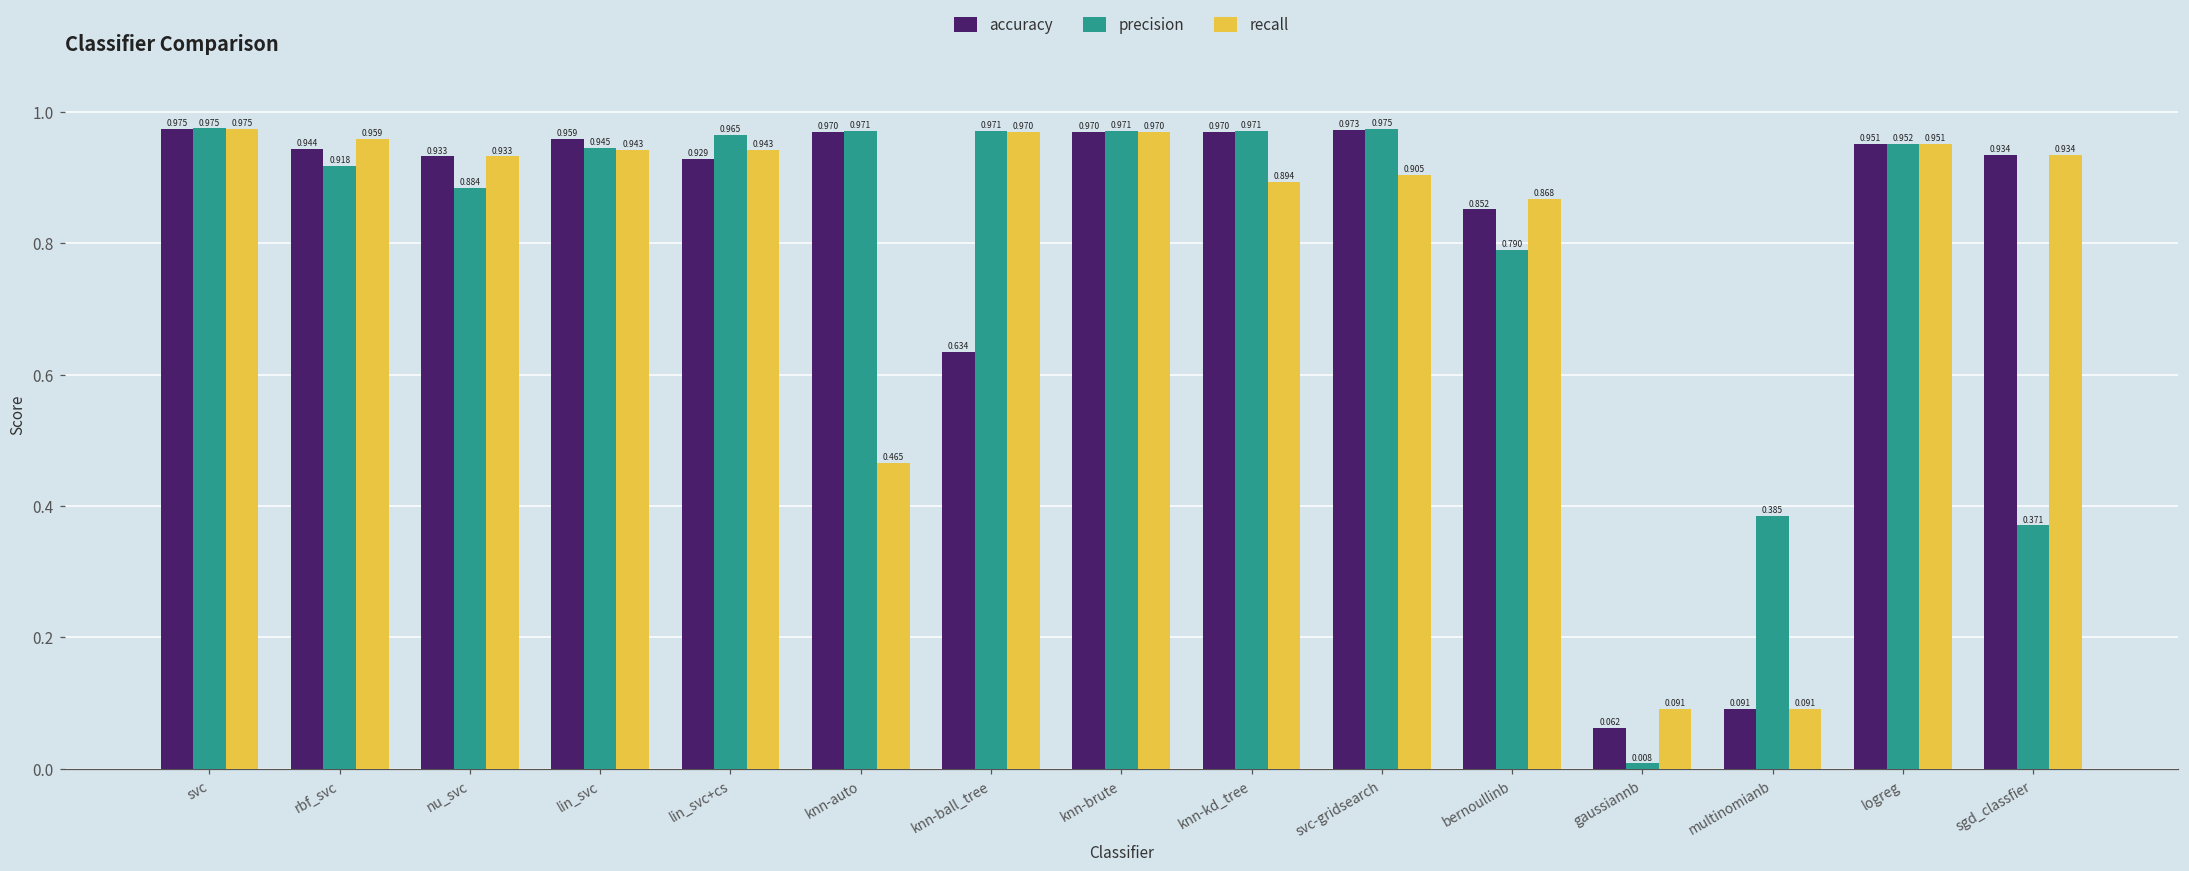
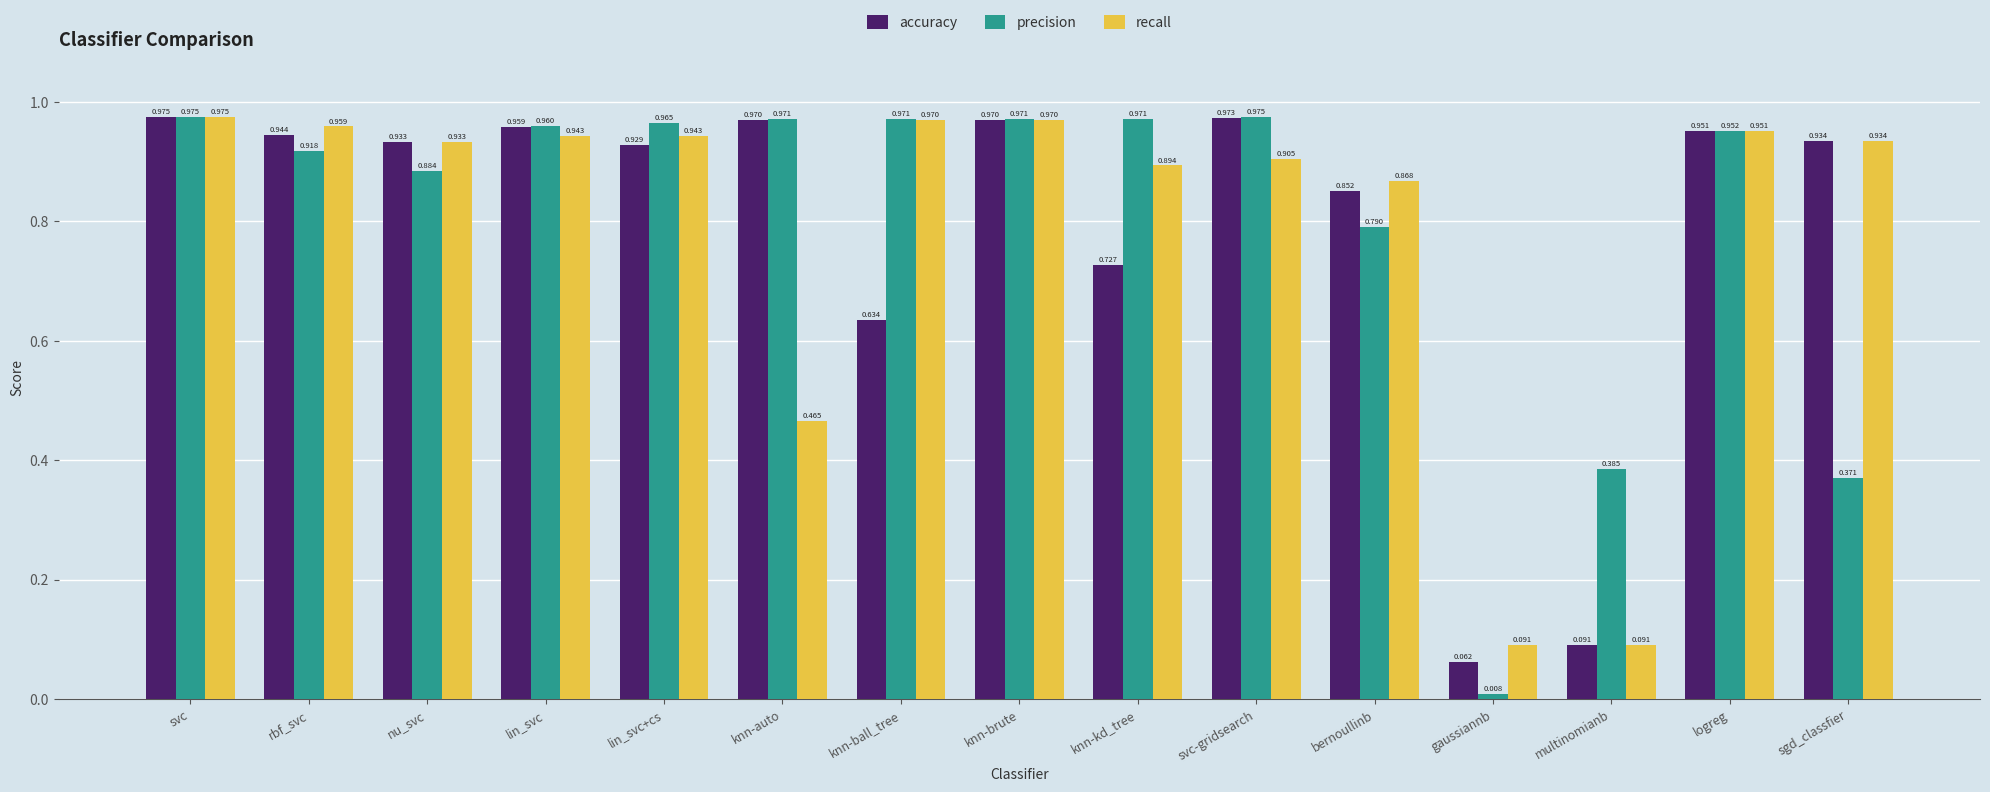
  {
    "accuracy": {
      "svc": 0.975,
      "rbf_svc": 0.944,
      "nu_svc": 0.933,
      "lin_svc": 0.959,
      "lin_svc+cs": 0.929,
      "knn-auto": 0.970,
      "knn-ball_tree": 0.634,
      "knn-brute": 0.970,
-     "knn-kd_tree": 0.970,
+     "knn-kd_tree": 0.727,
      "svc-gridsearch": 0.973,
      "bernoullinb": 0.852,
      "gaussiannb": 0.062,
      "multinomianb": 0.091,
      "logreg": 0.951,
      "sgd_classfier": 0.934
    },
    "precision": {
      "svc": 0.975,
      "rbf_svc": 0.918,
      "nu_svc": 0.884,
-     "lin_svc": 0.945,
+     "lin_svc": 0.960,
      "lin_svc+cs": 0.965,
      "knn-auto": 0.971,
      "knn-ball_tree": 0.971,
      "knn-brute": 0.971,
      "knn-kd_tree": 0.971,
      "svc-gridsearch": 0.975,
      "bernoullinb": 0.790,
      "gaussiannb": 0.008,
      "multinomianb": 0.385,
      "logreg": 0.952,
      "sgd_classfier": 0.371
    },
    "recall": {
      "svc": 0.975,
      "rbf_svc": 0.959,
      "nu_svc": 0.933,
      "lin_svc": 0.943,
      "lin_svc+cs": 0.943,
      "knn-auto": 0.465,
      "knn-ball_tree": 0.970,
      "knn-brute": 0.970,
      "knn-kd_tree": 0.894,
      "svc-gridsearch": 0.905,
      "bernoullinb": 0.868,
      "gaussiannb": 0.091,
      "multinomianb": 0.091,
      "logreg": 0.951,
      "sgd_classfier": 0.934
    }
  }
